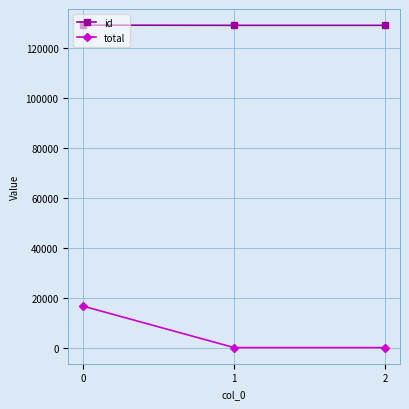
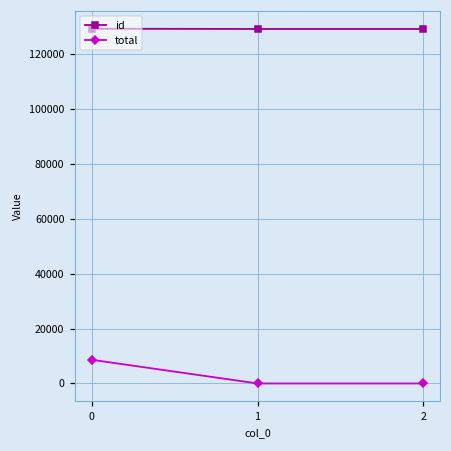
  {
    "id": {
      "1": 129000,
      "2": 129000
    },
    "total": {
-     "0": 17000,
+     "0": 9000,
      "1": 0,
      "2": 0
    }
  }
